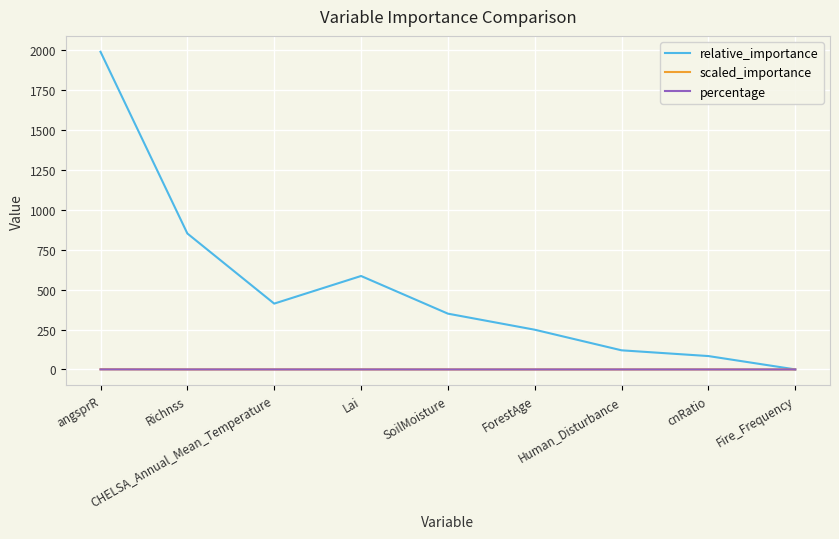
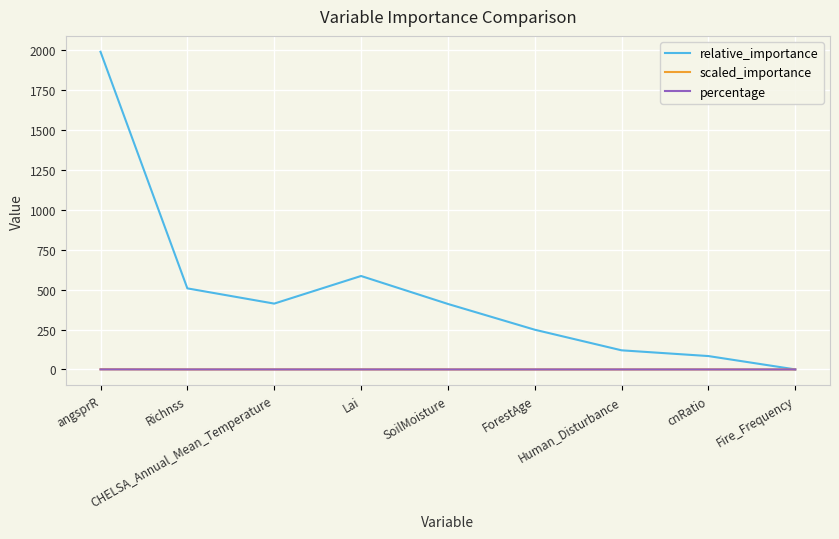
  {
    "relative_importance": {
      "angsprR": 1990,
-     "Richnss": 850,
+     "Richnss": 510,
      "CHELSA_Annual_Mean_Temperature": 410,
      "Lai": 580,
-     "SoilMoisture": 350,
+     "SoilMoisture": 410,
      "ForestAge": 250,
      "Human_Disturbance": 120,
      "cnRatio": 80
    },
    "percentage": {
      "angsprR": 0,
      "Richnss": 0,
      "CHELSA_Annual_Mean_Temperature": 0,
      "Lai": 0,
      "SoilMoisture": 0,
      "ForestAge": 0,
      "Human_Disturbance": 0,
      "cnRatio": 0
    }
  }
